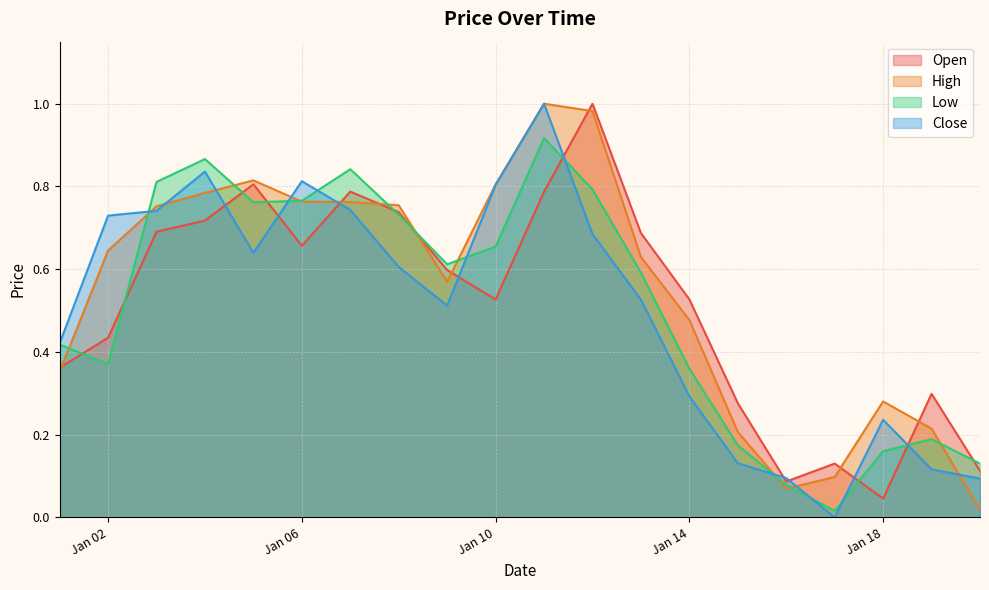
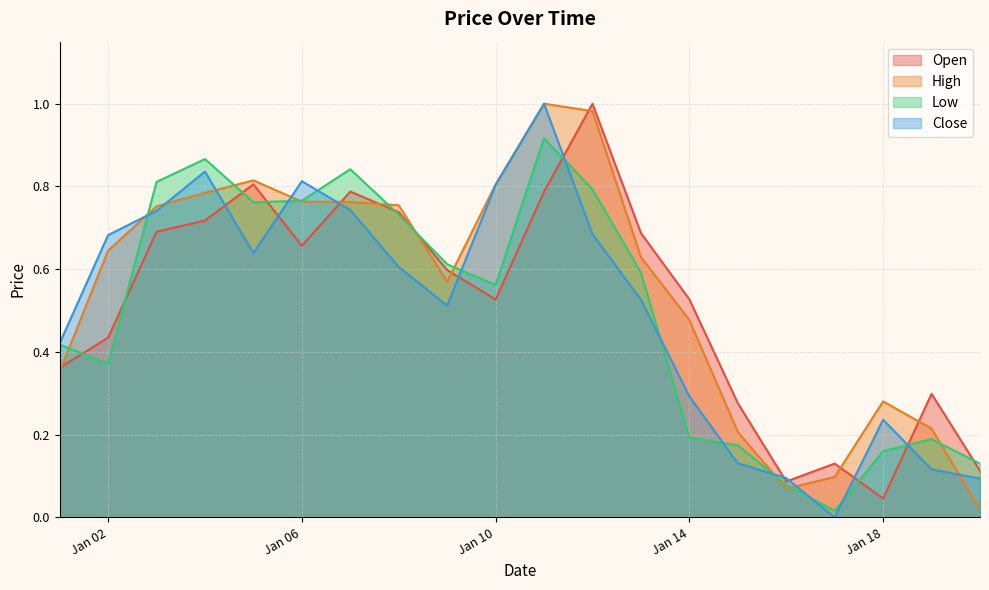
  {
    "Low": {
      "Jan 02": 0.37,
-     "Jan 10": 0.65,
-     "Jan 14": 0.36,
+     "Jan 10": 0.56,
+     "Jan 14": 0.19,
      "Jan 18": 0.16
    },
    "Close": {
-     "Jan 02": 0.73,
+     "Jan 02": 0.68,
      "Jan 06": 0.81,
      "Jan 14": 0.29,
      "Jan 18": 0.24
    }
  }
